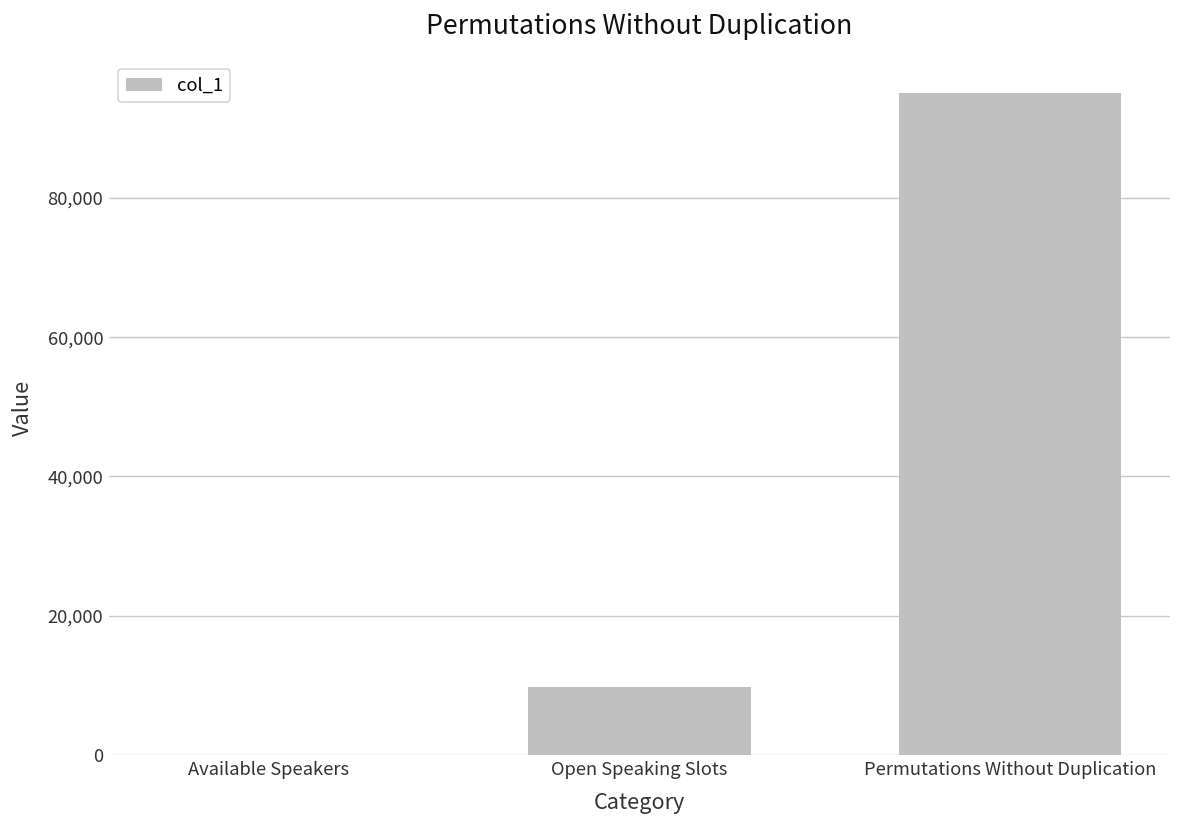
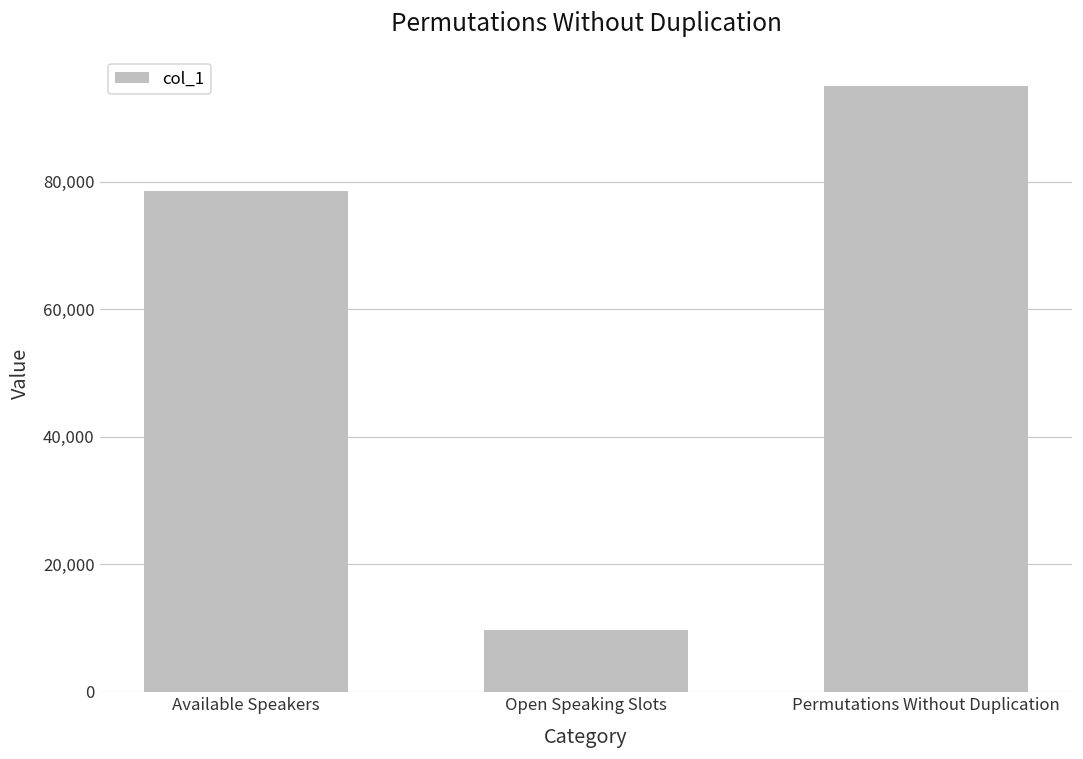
  {
-   "Available Speakers": "0",
+   "Available Speakers": "78,000",
    "Open Speaking Slots": "10,000",
    "Permutations Without Duplication": "95,000"
  }
